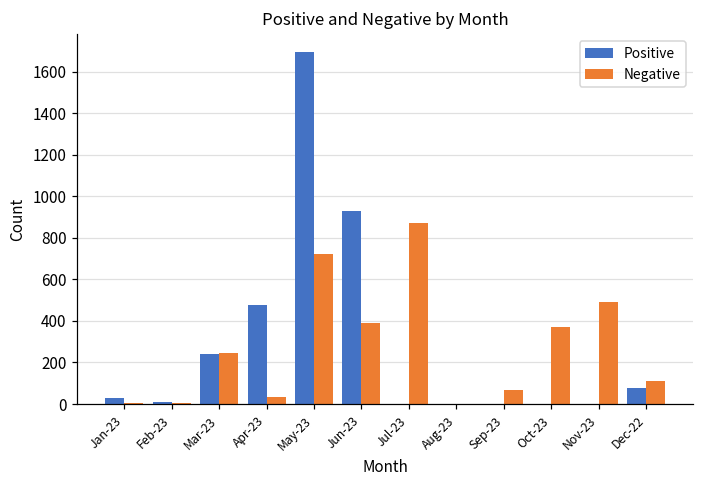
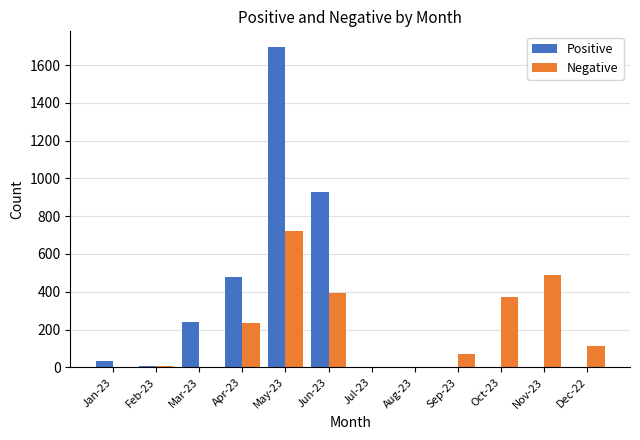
  {
    "Positive": {
      "Jan-23": 30,
      "Mar-23": 240,
      "Apr-23": 480,
      "May-23": 1690,
      "Jun-23": 930,
      "Jul-23": 0,
      "Aug-23": 0,
      "Sep-23": 0,
      "Oct-23": 0,
      "Nov-23": 0,
-     "Dec-22": 80
+     "Dec-22": 0
    },
    "Negative": {
-     "Mar-23": 240,
-     "Apr-23": 30,
+     "Mar-23": 0,
+     "Apr-23": 230,
      "May-23": 720,
      "Jun-23": 390,
-     "Jul-23": 870,
+     "Jul-23": 0,
      "Aug-23": 0,
      "Sep-23": 70,
      "Oct-23": 370,
      "Nov-23": 490,
      "Dec-22": 110
    }
  }
